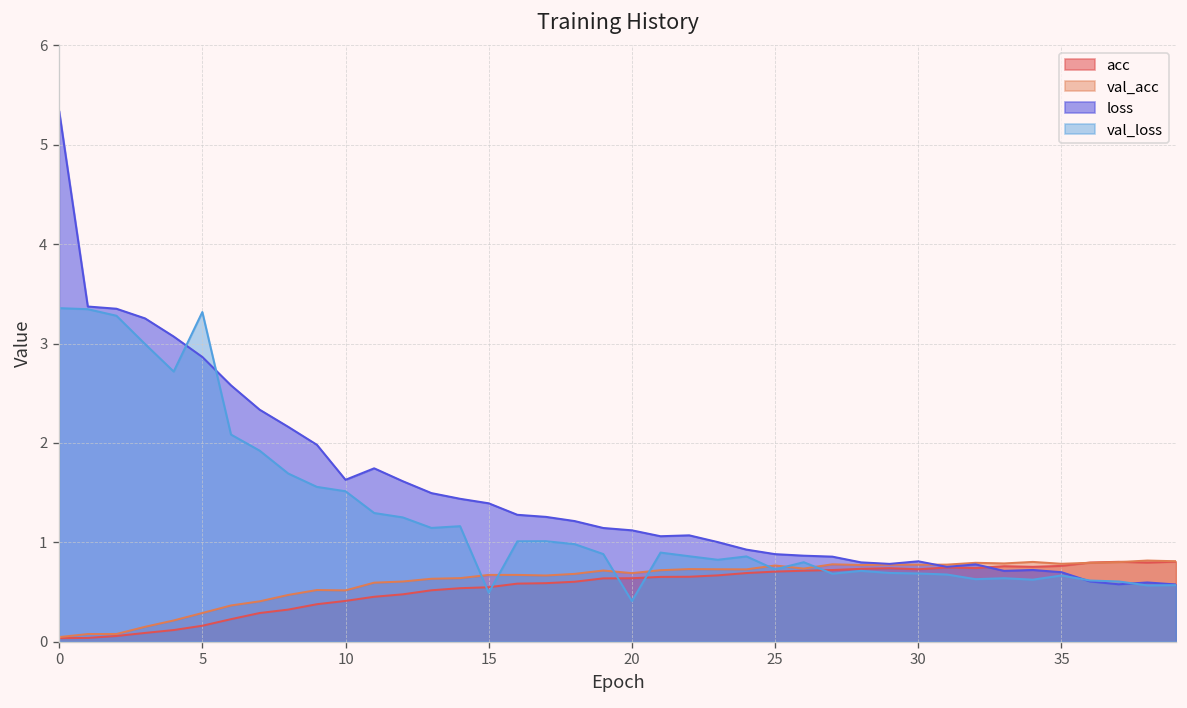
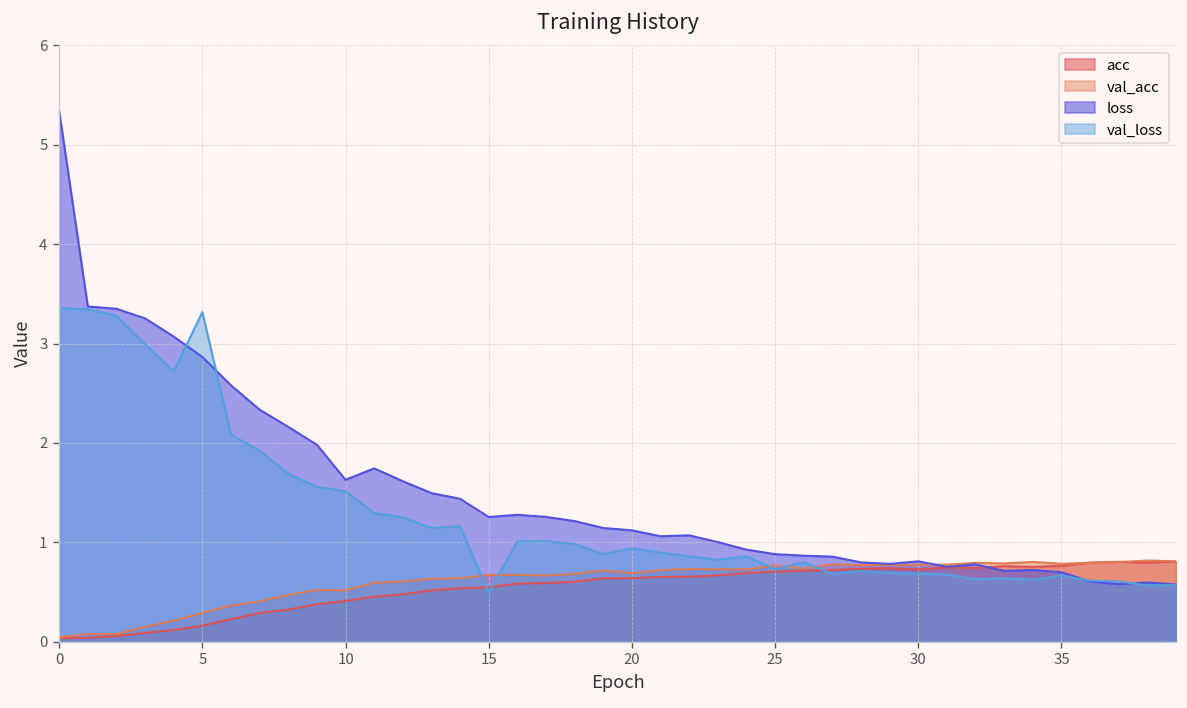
  {
    "loss": {
      "0": 5.3,
      "5": 2.9,
      "10": 1.6,
-     "15": 1.4,
+     "15": 1.3,
      "20": 1.1,
      "25": 0.9,
      "30": 0.8,
      "35": 0.7
    },
    "val_loss": {
      "0": 3.4,
      "5": 3.3,
      "10": 1.5,
      "15": 0.5,
-     "20": 0.4,
+     "20": 0.9,
      "30": 0.7,
      "35": 0.7
    }
  }
